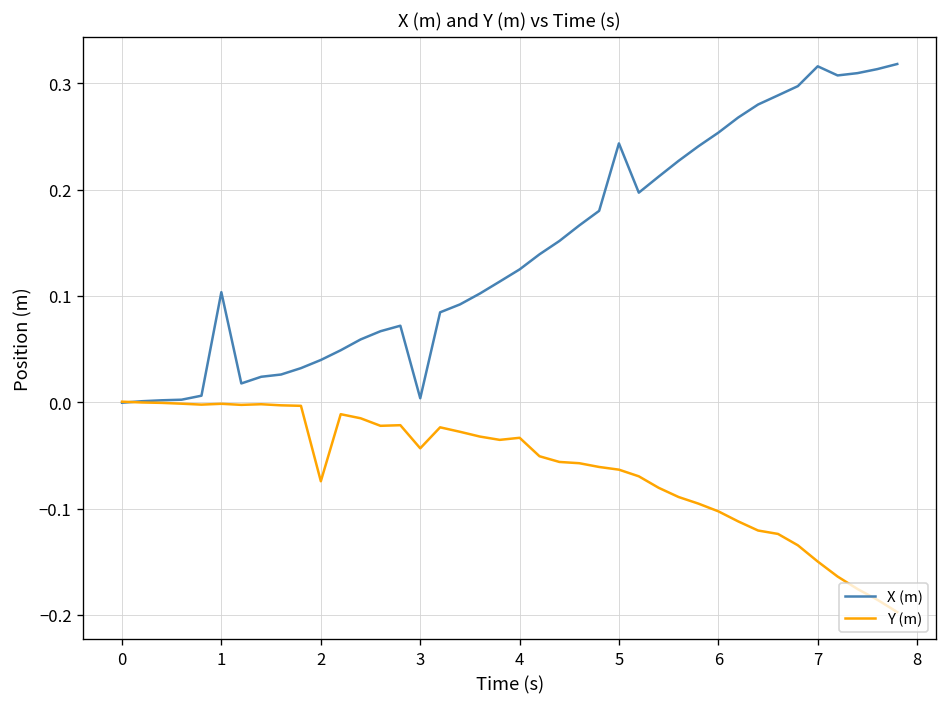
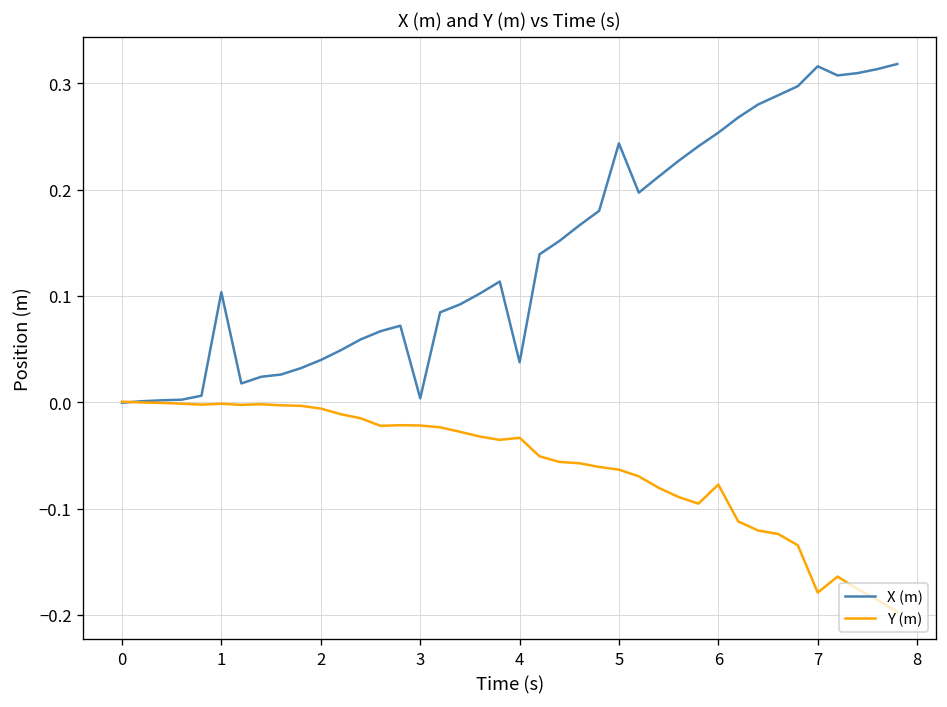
  {
    "X (m)": {
      "1": 0.10,
      "2": 0.04,
      "3": 0.00,
-     "4": 0.12,
+     "4": 0.04,
      "5": 0.24,
      "6": 0.25,
      "7": 0.32
    },
    "Y (m)": {
      "1": 0.00,
-     "2": -0.07,
-     "3": -0.04,
+     "2": -0.01,
+     "3": -0.02,
      "4": -0.03,
      "5": -0.06,
-     "6": -0.10,
-     "7": -0.15
+     "6": -0.08,
+     "7": -0.18
    }
  }
